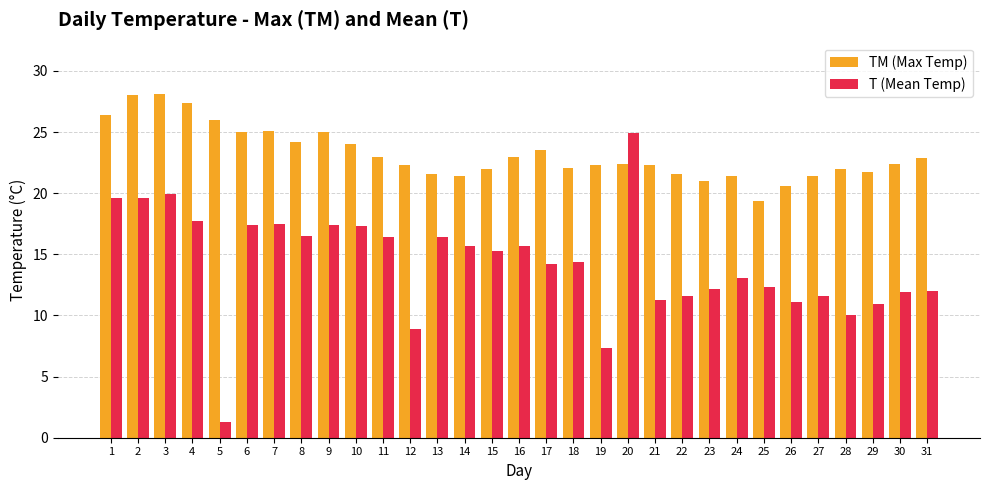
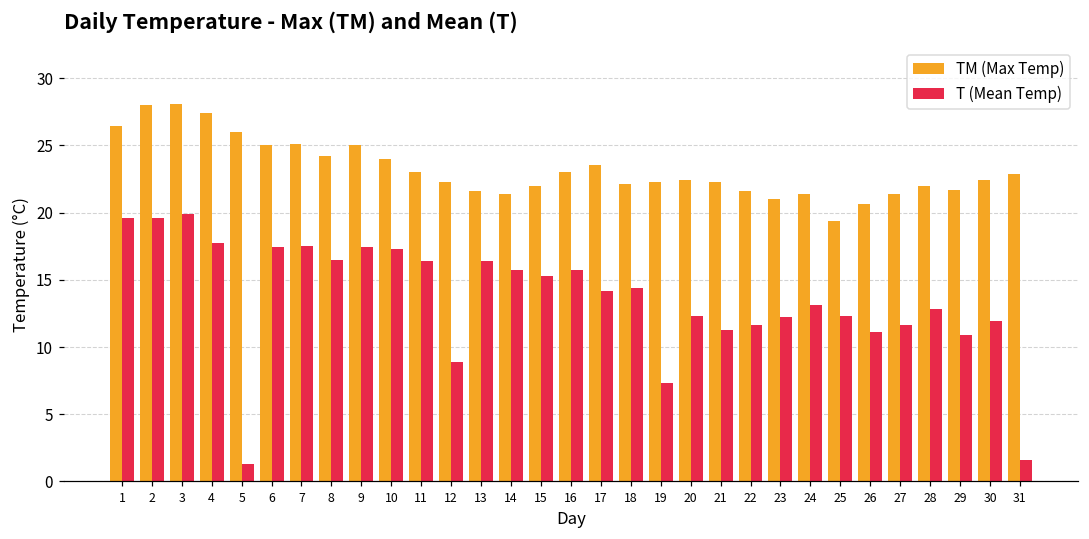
  {
    "TM (Max Temp)": {
      "1": 26.4,
      "2": 28.0,
      "3": 28.1,
      "4": 27.4,
      "5": 26.0,
      "6": 25.0,
      "7": 25.1,
      "8": 24.2,
      "9": 25.0,
      "10": 24.0,
      "11": 23.0,
      "12": 22.3,
      "13": 21.6,
      "14": 21.4,
      "15": 22.0,
      "16": 23.0,
      "17": 23.5,
      "18": 22.1,
      "19": 22.3,
      "20": 22.4,
      "21": 22.3,
      "22": 21.6,
      "23": 21.0,
      "24": 21.4,
      "25": 19.4,
      "26": 20.6,
      "27": 21.4,
      "28": 22.0,
      "29": 21.7,
      "30": 22.4,
      "31": 22.9
    },
    "T (Mean Temp)": {
      "1": 19.6,
      "2": 19.6,
      "3": 19.9,
      "4": 17.7,
      "5": 1.3,
      "6": 17.4,
      "7": 17.5,
      "8": 16.5,
      "9": 17.4,
      "10": 17.3,
      "11": 16.4,
      "12": 8.9,
      "13": 16.4,
      "14": 15.7,
      "15": 15.3,
      "16": 15.7,
      "17": 14.2,
      "18": 14.4,
      "19": 7.3,
-     "20": 24.9,
+     "20": 12.3,
      "21": 11.3,
      "22": 11.6,
      "23": 12.2,
      "24": 13.1,
      "25": 12.3,
      "26": 11.1,
      "27": 11.6,
-     "28": 10.0,
+     "28": 12.8,
      "29": 10.9,
      "30": 11.9,
-     "31": 12.0
+     "31": 1.6
    }
  }
